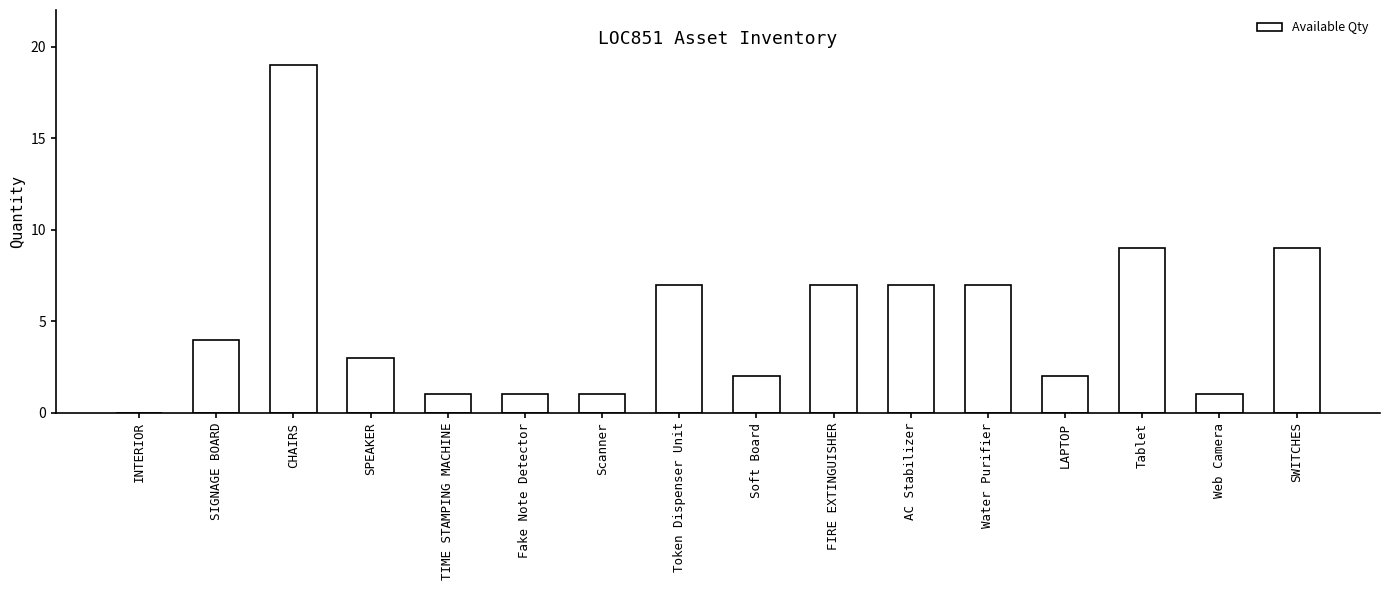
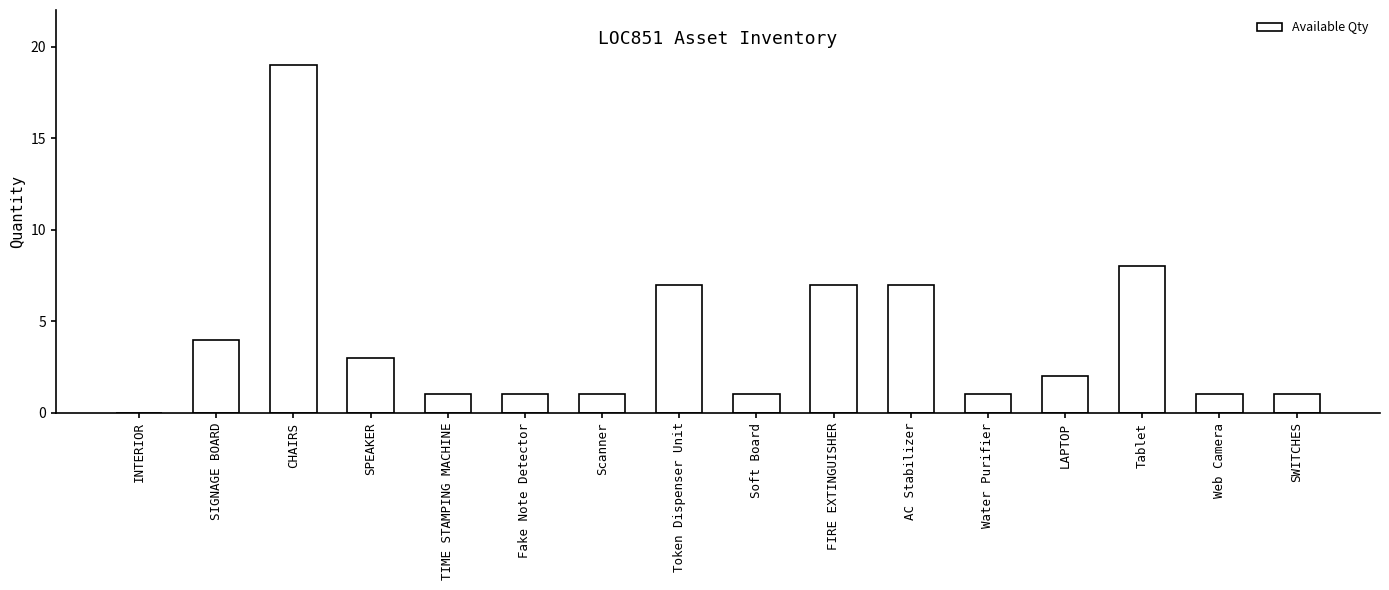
  {
    "INTERIOR": 0,
    "SIGNAGE BOARD": 4,
    "CHAIRS": 19,
    "SPEAKER": 3,
    "TIME STAMPING MACHINE": 1,
    "Fake Note Detector": 1,
    "Scanner": 1,
    "Token Dispenser Unit": 7,
-   "Soft Board": 2,
+   "Soft Board": 1,
    "FIRE EXTINGUISHER": 7,
    "AC Stabilizer": 7,
-   "Water Purifier": 7,
+   "Water Purifier": 1,
    "LAPTOP": 2,
-   "Tablet": 9,
+   "Tablet": 8,
    "Web Camera": 1,
-   "SWITCHES": 9
+   "SWITCHES": 1
  }
